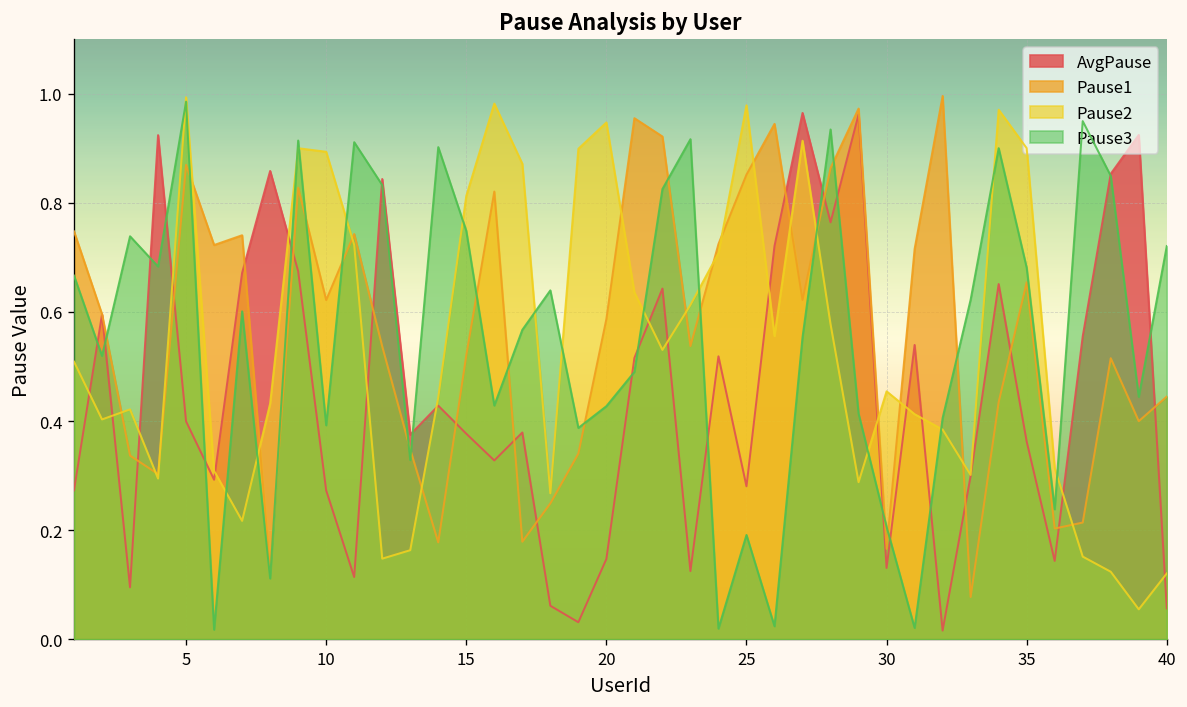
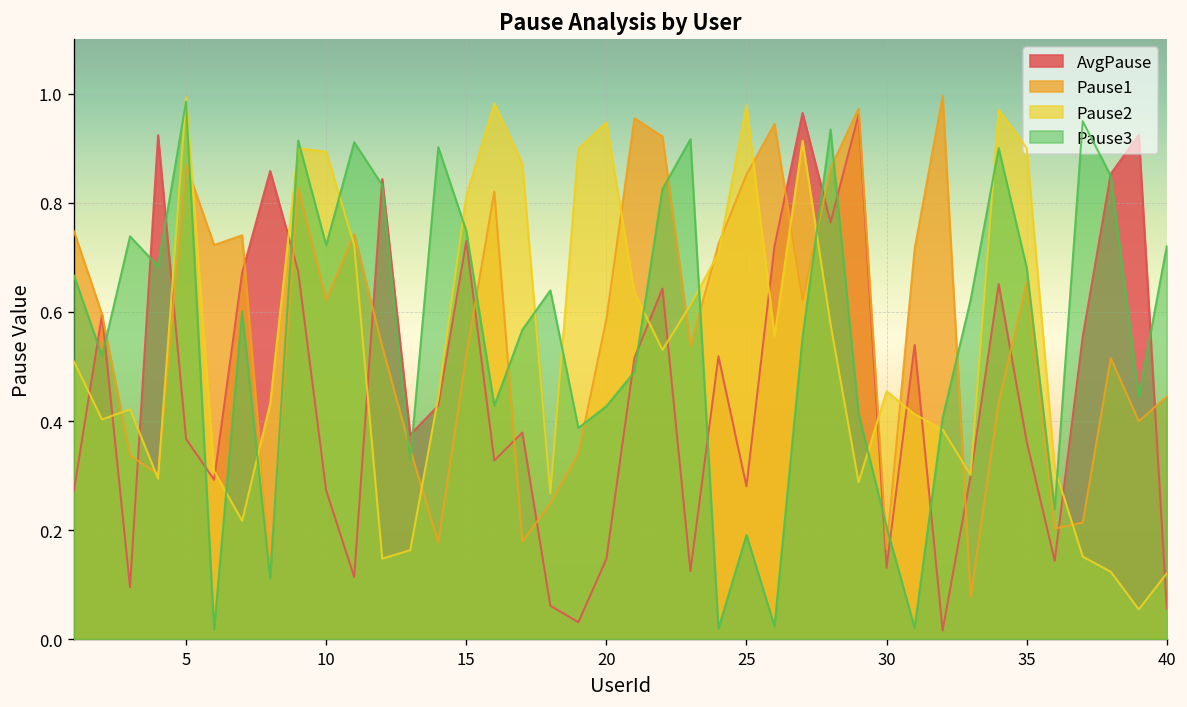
  {
    "AvgPause": {
-     "5": 0.40,
+     "5": 0.37,
      "10": 0.27,
-     "15": 0.38,
+     "15": 0.73,
      "20": 0.15,
      "25": 0.28,
      "30": 0.13,
      "35": 0.36,
      "40": 0.06
    },
    "Pause3": {
      "5": 0.99,
-     "10": 0.39,
+     "10": 0.72,
      "15": 0.75,
      "20": 0.43,
      "25": 0.19,
      "30": 0.21,
      "35": 0.68,
      "40": 0.72
    }
  }
